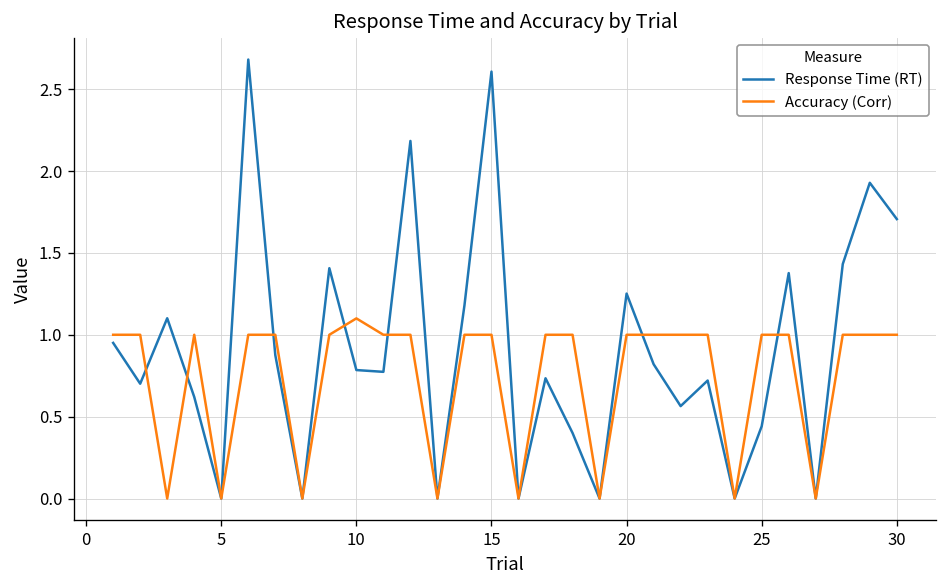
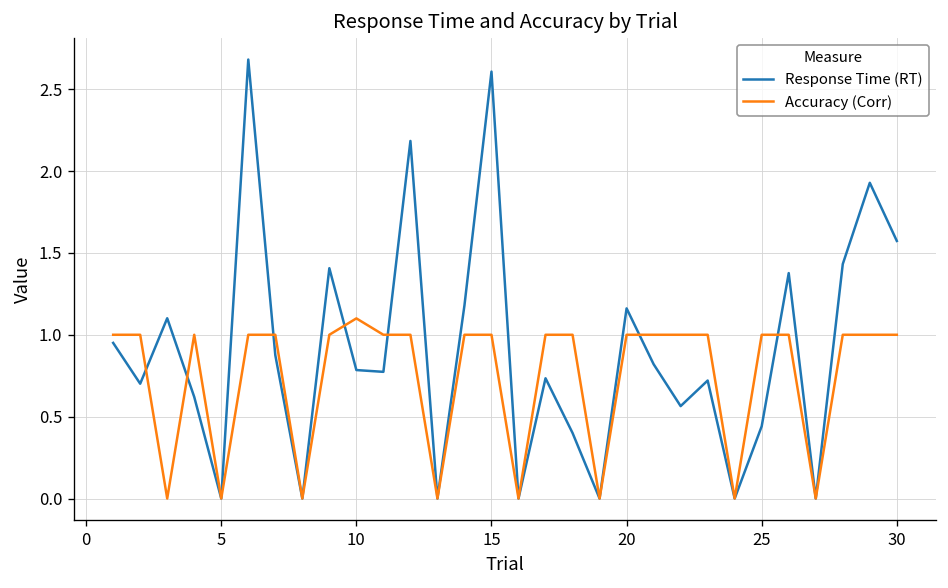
  {
    "Response Time (RT)": {
      "10": 0.78,
      "15": 2.61,
-     "20": 1.25,
+     "20": 1.16,
      "25": 0.44,
-     "30": 1.71
+     "30": 1.57
    },
    "Accuracy (Corr)": {
      "10": 1.10,
      "15": 1.00,
      "20": 1.00,
      "25": 1.00,
      "30": 1.00
    }
  }
